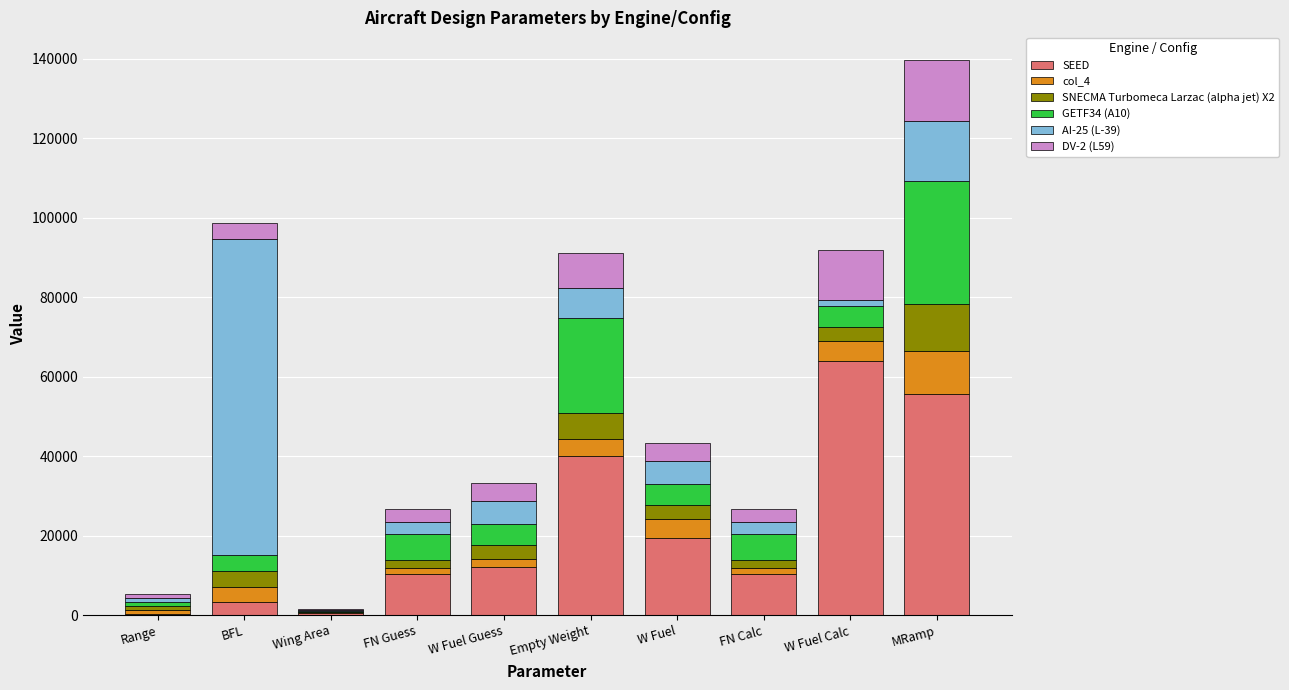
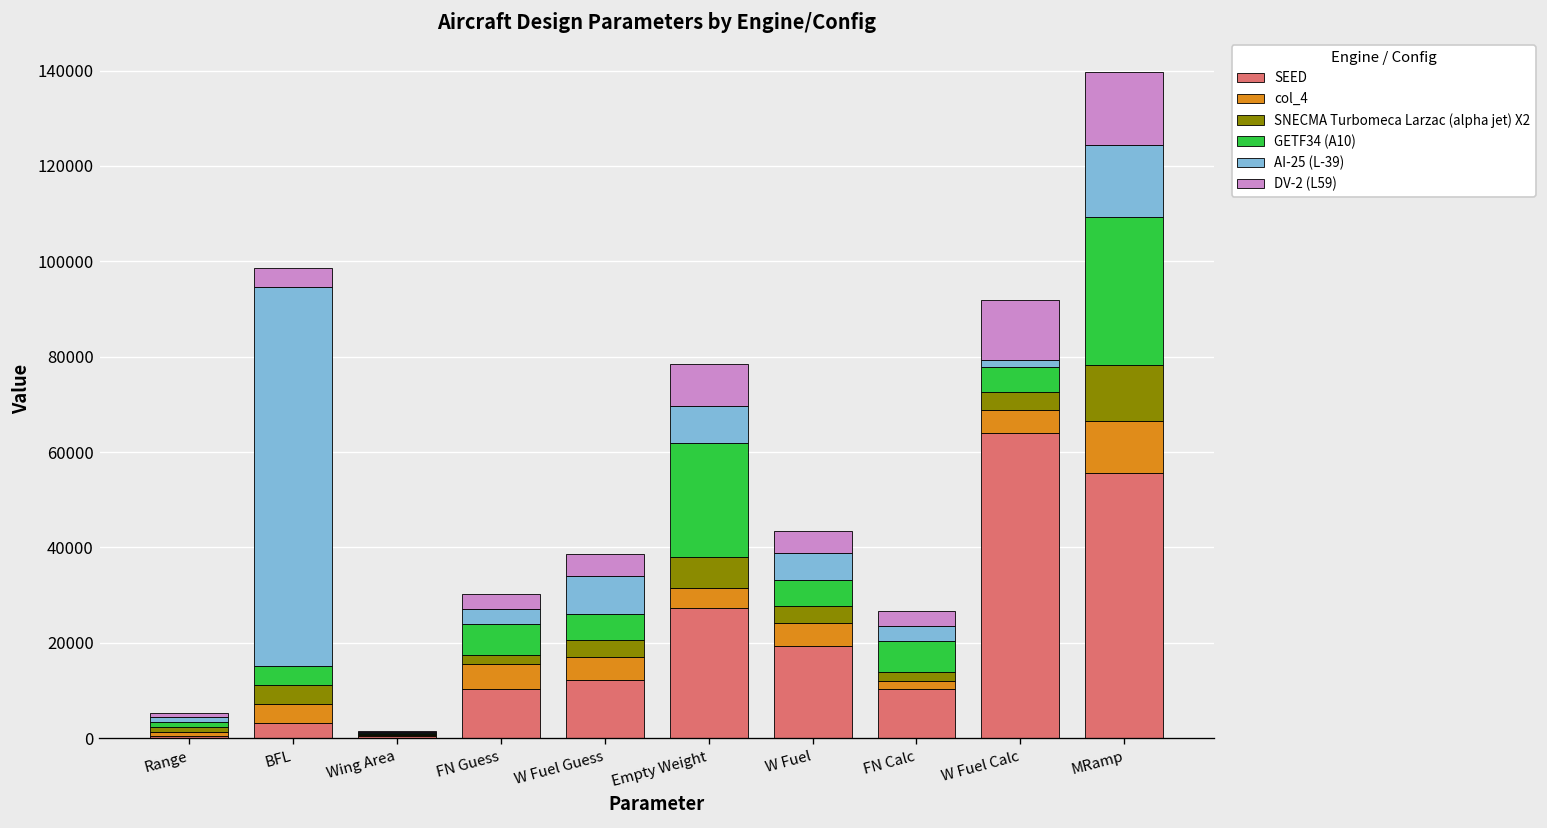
  {
    "SEED": {
      "BFL": 3000,
      "FN Guess": 10000,
      "W Fuel Guess": 12000,
-     "Empty Weight": 40000,
+     "Empty Weight": 27000,
      "W Fuel": 19000,
      "FN Calc": 10000,
      "W Fuel Calc": 64000,
      "MRamp": 56000
    },
    "col_4": {
      "Range": 1000,
      "BFL": 4000,
-     "FN Guess": 2000,
-     "W Fuel Guess": 2000,
+     "FN Guess": 5000,
+     "W Fuel Guess": 5000,
      "Empty Weight": 4000,
      "W Fuel": 5000,
      "FN Calc": 2000,
      "W Fuel Calc": 5000,
      "MRamp": 11000
    },
    "SNECMA Turbomeca Larzac (alpha jet) X2": {
      "Range": 1000,
      "BFL": 4000,
      "FN Guess": 2000,
      "W Fuel Guess": 4000,
      "Empty Weight": 6000,
      "W Fuel": 4000,
      "FN Calc": 2000,
      "W Fuel Calc": 4000,
      "MRamp": 12000
    },
    "GETF34 (A10)": {
      "Range": 1000,
      "BFL": 4000,
      "FN Guess": 7000,
      "W Fuel Guess": 5000,
      "Empty Weight": 24000,
      "W Fuel": 5000,
      "FN Calc": 7000,
      "W Fuel Calc": 5000,
      "MRamp": 31000
    },
    "AI-25 (L-39)": {
      "Range": 1000,
      "BFL": 79000,
      "FN Guess": 3000,
-     "W Fuel Guess": 6000,
+     "W Fuel Guess": 8000,
      "Empty Weight": 8000,
      "W Fuel": 6000,
      "FN Calc": 3000,
      "W Fuel Calc": 1000,
      "MRamp": 15000
    },
    "DV-2 (L59)": {
      "Range": 1000,
      "BFL": 4000,
      "FN Guess": 3000,
      "W Fuel Guess": 5000,
      "Empty Weight": 9000,
      "W Fuel": 5000,
      "FN Calc": 3000,
      "W Fuel Calc": 13000,
      "MRamp": 15000
    }
  }
